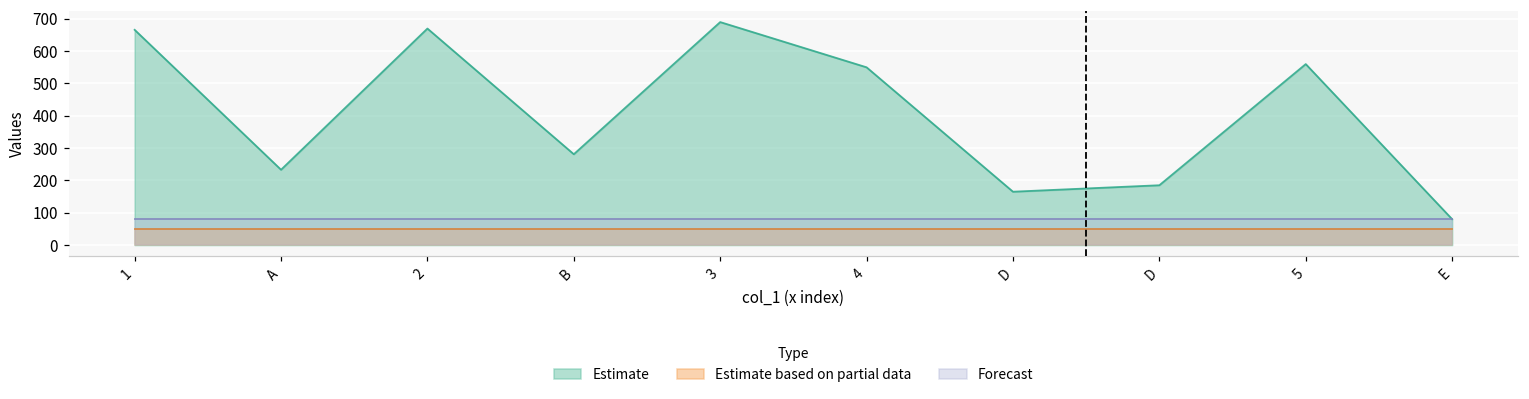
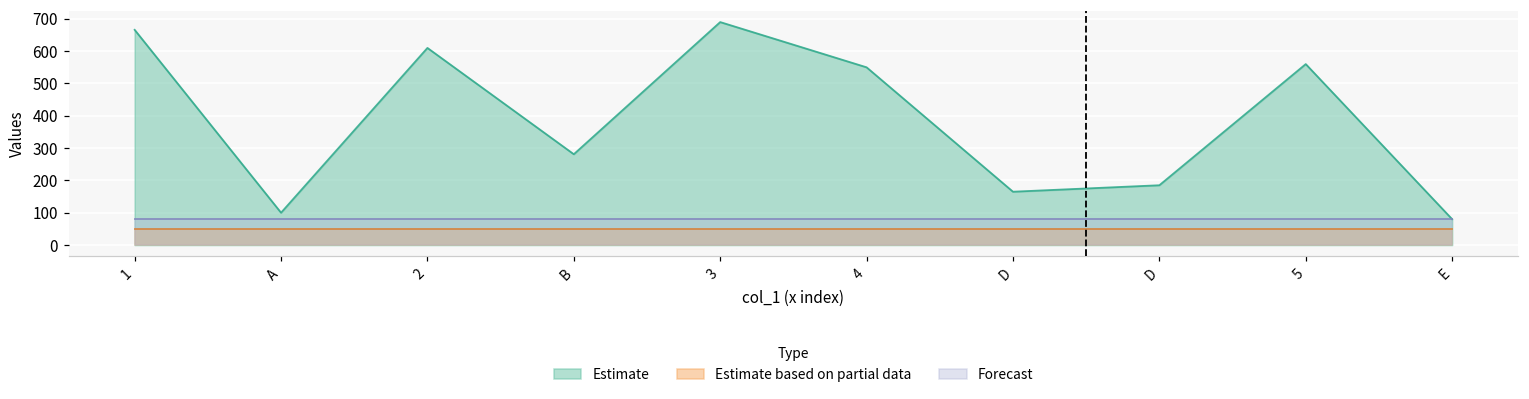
  {
    "Estimate": {
      "1": 670,
-     "A": 230,
-     "2": 670,
+     "A": 100,
+     "2": 610,
      "B": 280,
      "3": 690,
      "4": 550,
      "5": 560
    },
    "Estimate based on partial data": {
      "1": 50,
      "A": 50,
      "2": 50,
      "B": 50,
      "3": 50,
      "4": 50,
      "5": 50,
      "E": 50
    },
    "Forecast": {
      "1": 80,
      "A": 80,
      "2": 80,
      "B": 80,
      "3": 80,
      "4": 80,
      "5": 80
    }
  }
